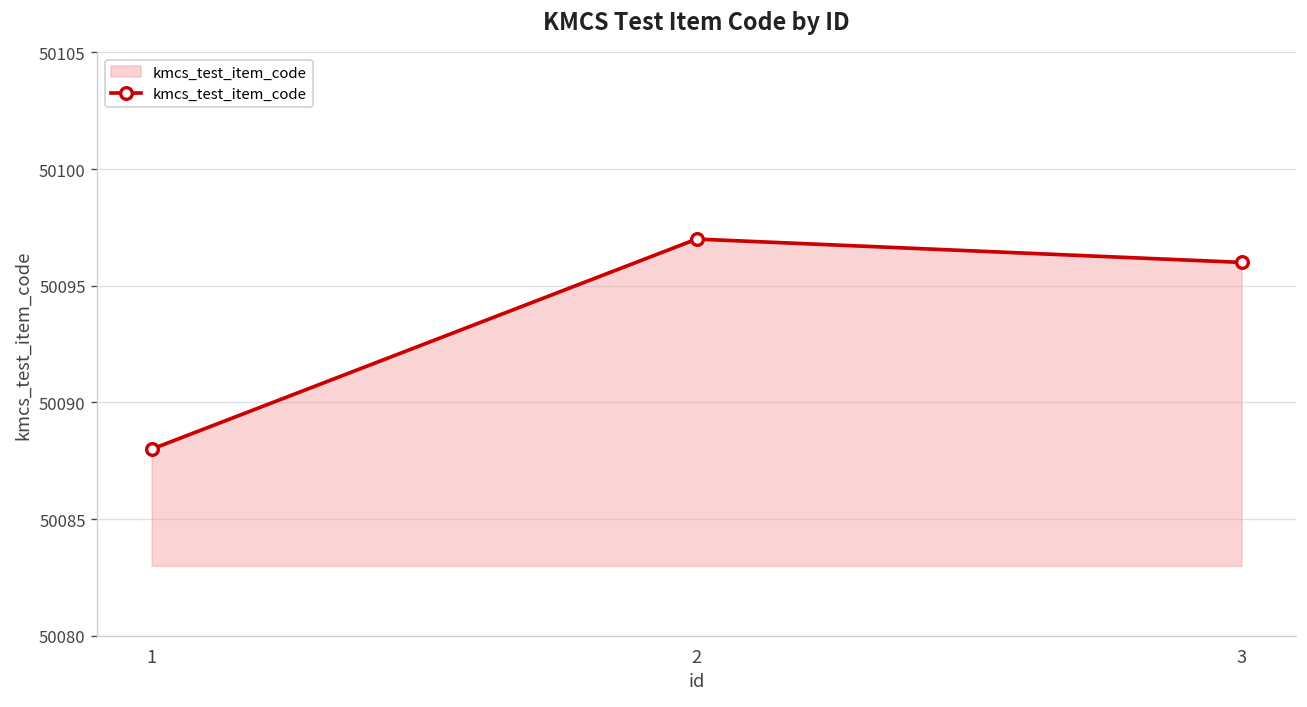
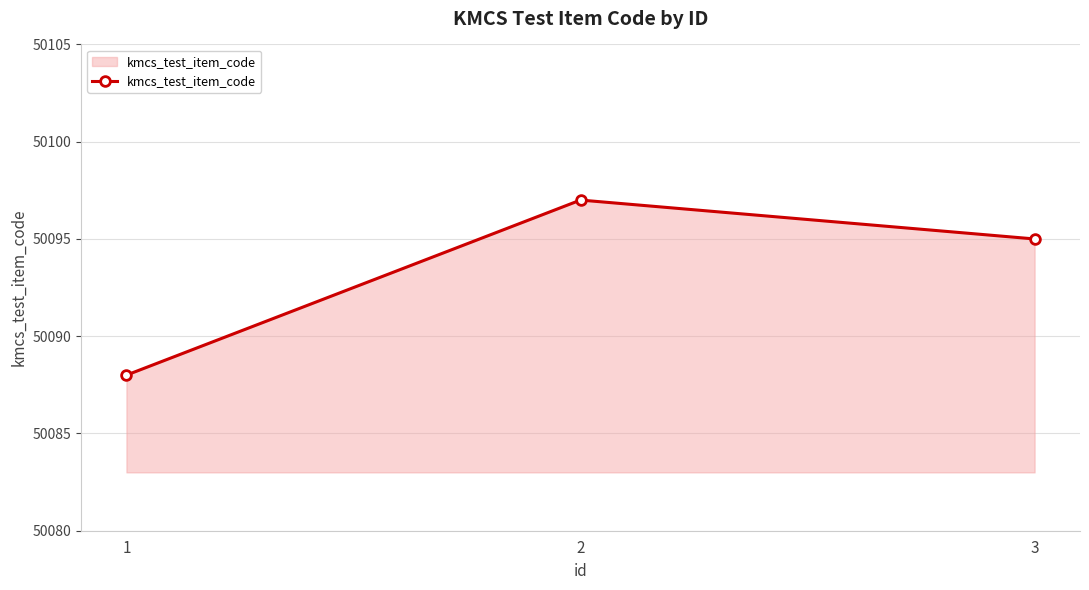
  {
    "1": 50088,
    "2": 50097,
-   "3": 50096
+   "3": 50095
  }
